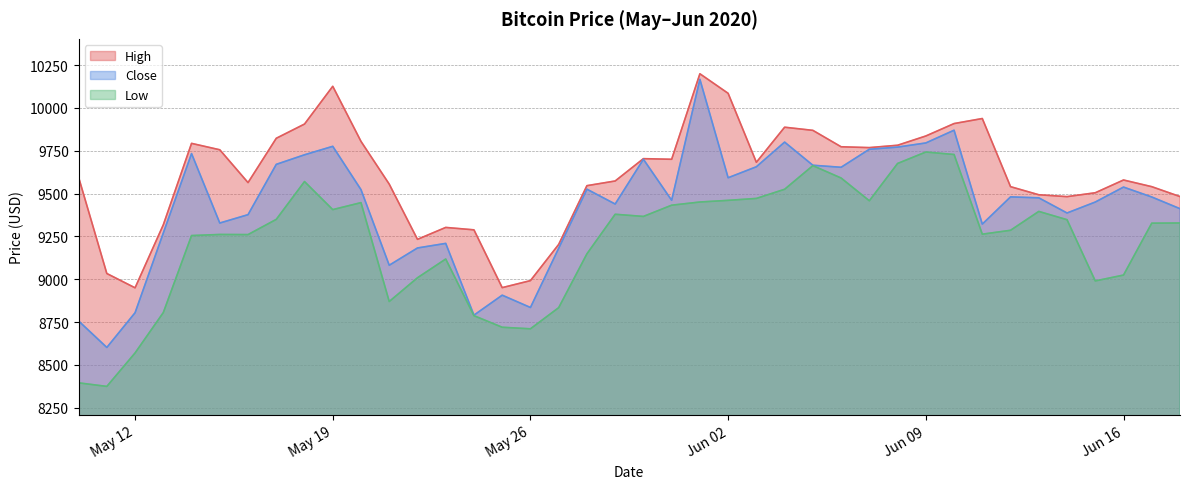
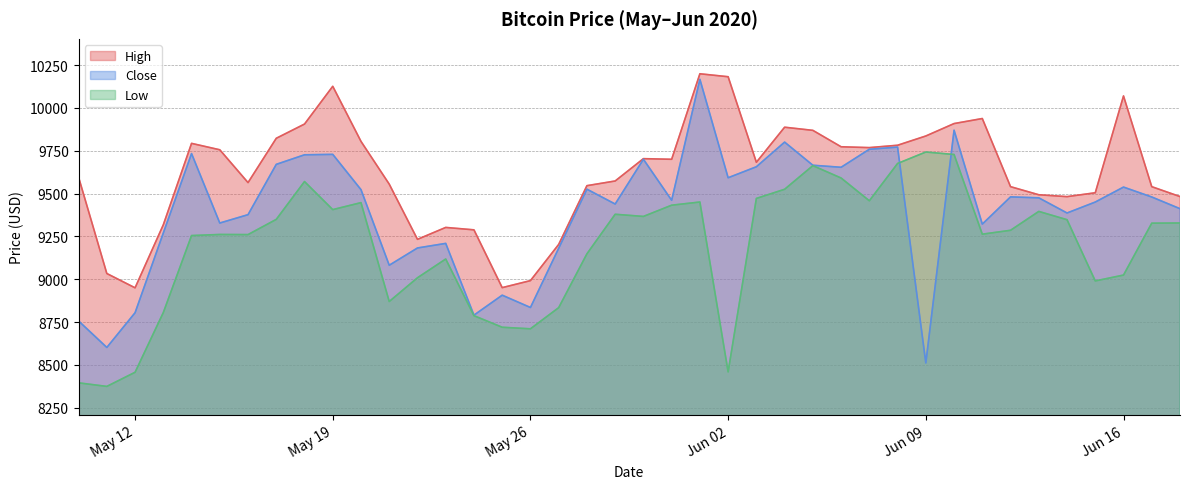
  {
    "High": {
      "May 12": 8950,
      "May 19": 10130,
      "May 26": 8990,
-     "Jun 02": 10090,
+     "Jun 02": 10180,
      "Jun 09": 9840,
-     "Jun 16": 9580
+     "Jun 16": 10070
    },
    "Close": {
      "May 12": 8800,
-     "May 19": 9780,
+     "May 19": 9730,
      "May 26": 8840,
      "Jun 02": 9590,
-     "Jun 09": 9800,
+     "Jun 09": 8510,
      "Jun 16": 9540
    },
    "Low": {
-     "May 12": 8570,
+     "May 12": 8460,
      "May 19": 9410,
      "May 26": 8710,
-     "Jun 02": 9460,
+     "Jun 02": 8460,
      "Jun 09": 9740,
      "Jun 16": 9020
    }
  }
